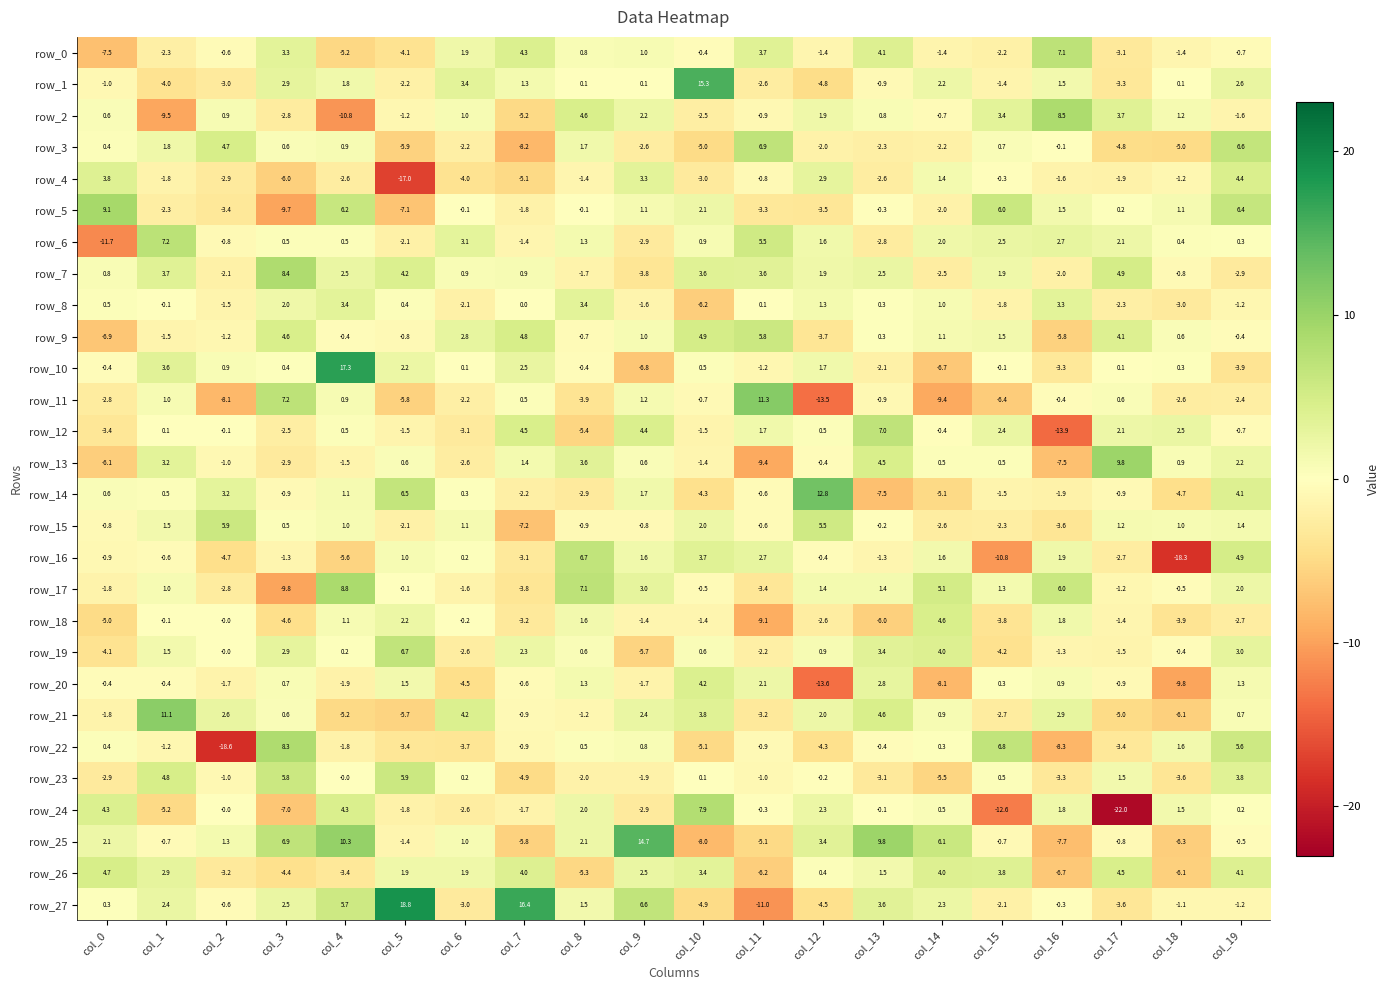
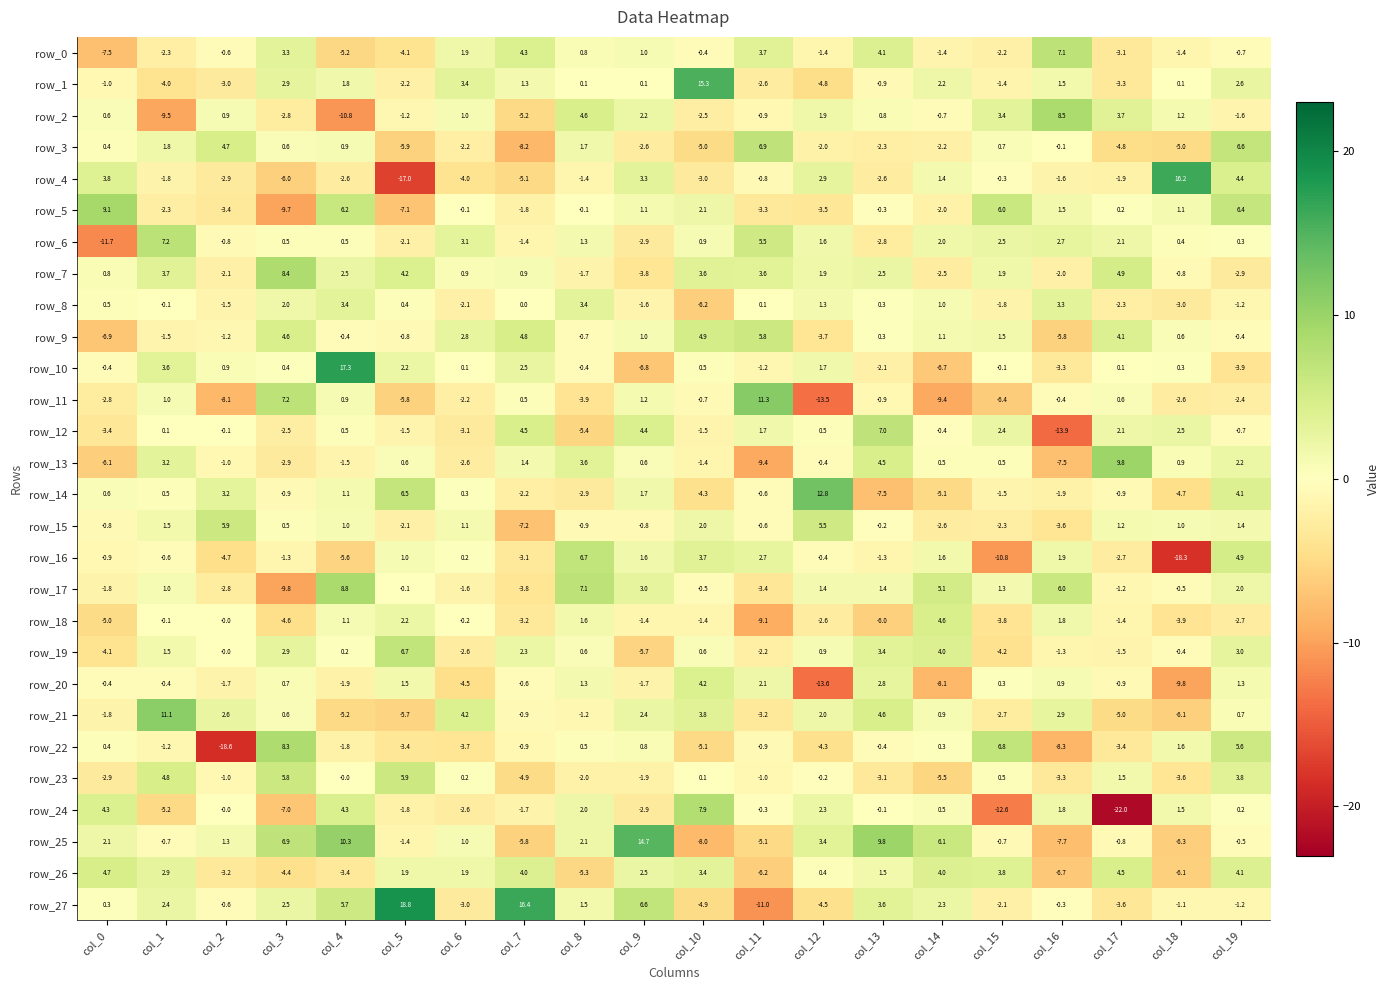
  {
    "row_4": {
      "col_0": 3.8,
      "col_1": -1.8,
      "col_2": -2.9,
      "col_3": -6.0,
      "col_4": -2.6,
      "col_5": -17.0,
      "col_6": -4.0,
      "col_7": -5.1,
      "col_8": -1.4,
      "col_9": 3.3,
      "col_10": -3.0,
      "col_11": -0.8,
      "col_12": 2.9,
      "col_13": -2.6,
      "col_14": 1.4,
      "col_15": -0.3,
      "col_16": -1.6,
      "col_17": -1.9,
-     "col_18": -1.2,
+     "col_18": 16.2,
      "col_19": 4.4
    }
  }
